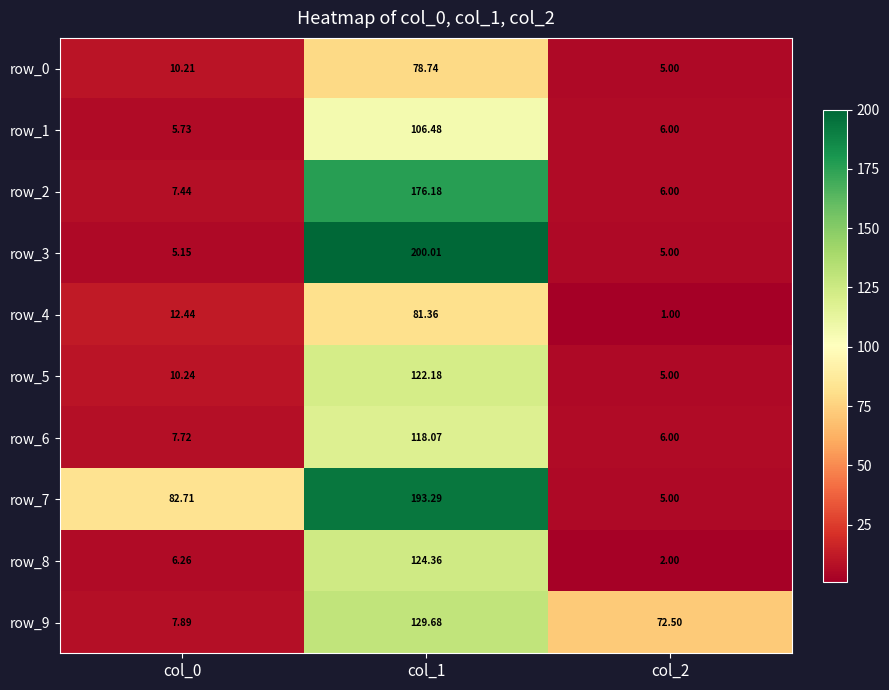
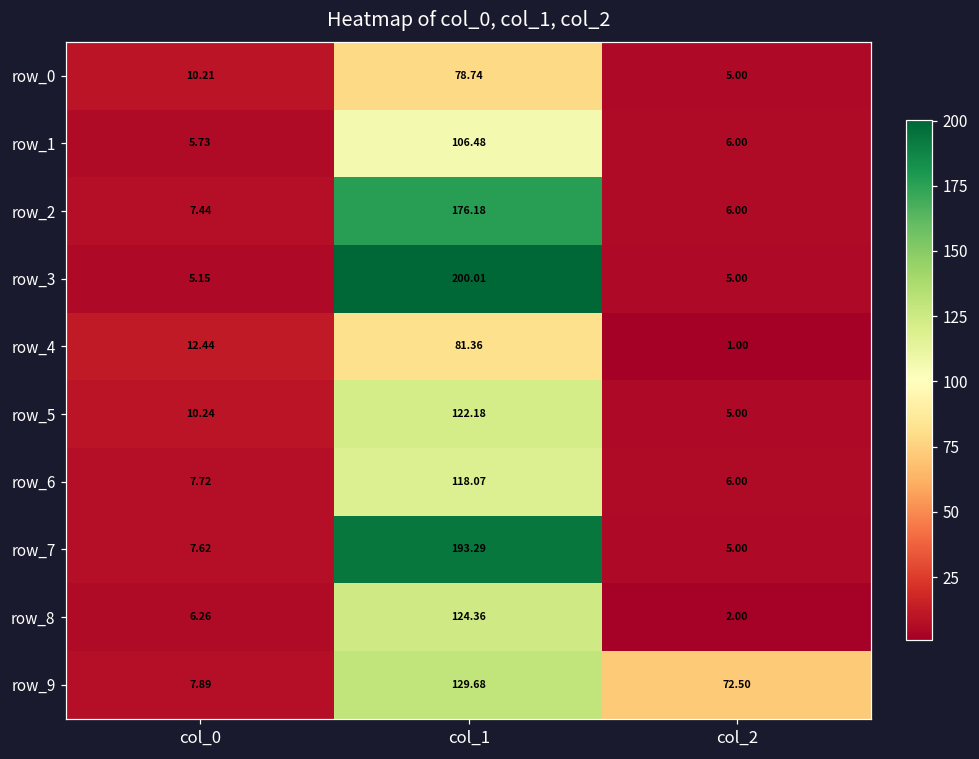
  {
    "row_0": {
      "col_0": 10.21,
      "col_1": 78.74,
      "col_2": 5.00
    },
    "row_1": {
      "col_0": 5.73,
      "col_1": 106.48,
      "col_2": 6.00
    },
    "row_2": {
      "col_0": 7.44,
      "col_1": 176.18,
      "col_2": 6.00
    },
    "row_3": {
      "col_0": 5.15,
      "col_1": 200.01,
      "col_2": 5.00
    },
    "row_4": {
      "col_0": 12.44,
      "col_1": 81.36,
      "col_2": 1.00
    },
    "row_5": {
      "col_0": 10.24,
      "col_1": 122.18,
      "col_2": 5.00
    },
    "row_6": {
      "col_0": 7.72,
      "col_1": 118.07,
      "col_2": 6.00
    },
    "row_7": {
-     "col_0": 82.71,
+     "col_0": 7.62,
      "col_1": 193.29,
      "col_2": 5.00
    },
    "row_8": {
      "col_0": 6.26,
      "col_1": 124.36,
      "col_2": 2.00
    },
    "row_9": {
      "col_0": 7.89,
      "col_1": 129.68,
      "col_2": 72.50
    }
  }
